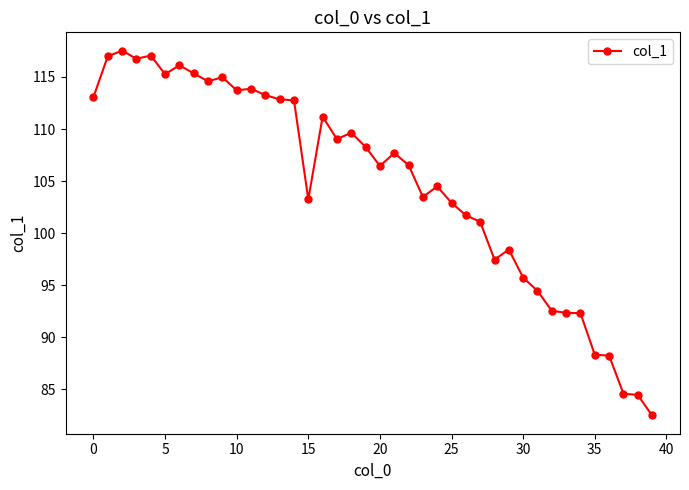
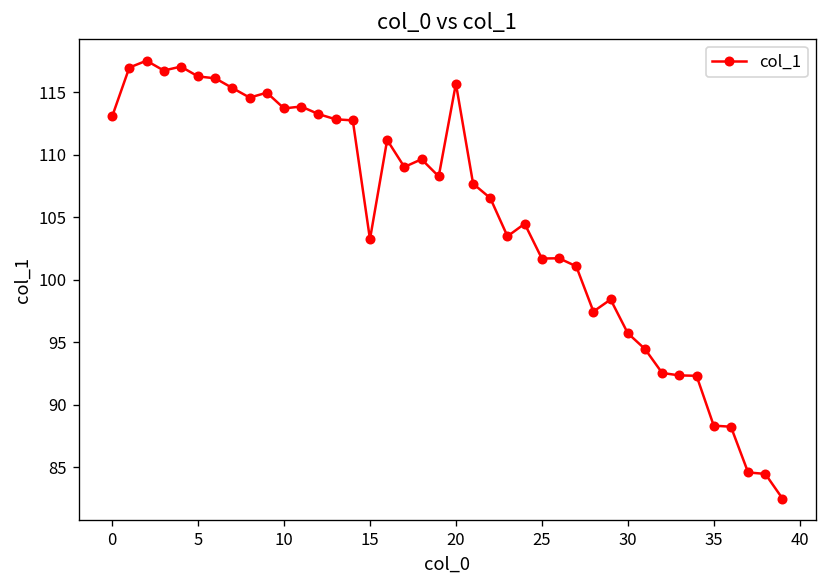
  {
    "0": 113.1,
-   "5": 115.3,
+   "5": 116.3,
    "10": 113.7,
    "15": 103.2,
-   "20": 106.5,
-   "25": 102.9,
+   "20": 115.7,
+   "25": 101.7,
    "30": 95.7,
    "35": 88.3
  }
